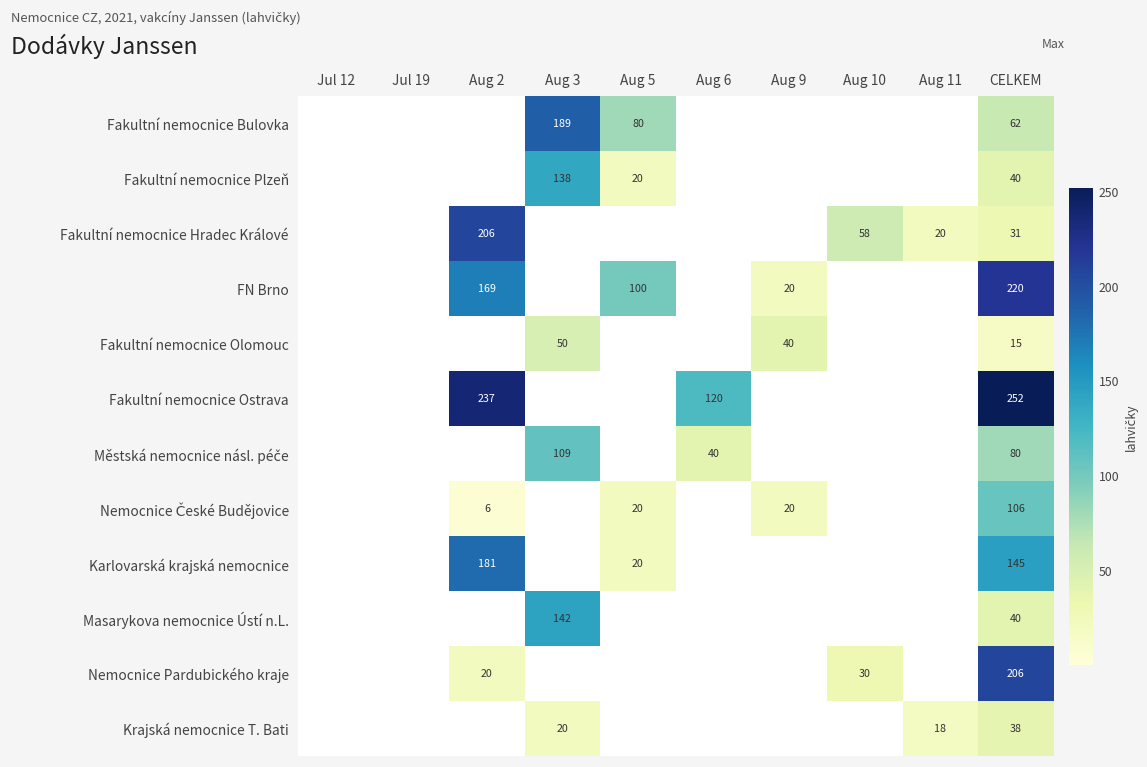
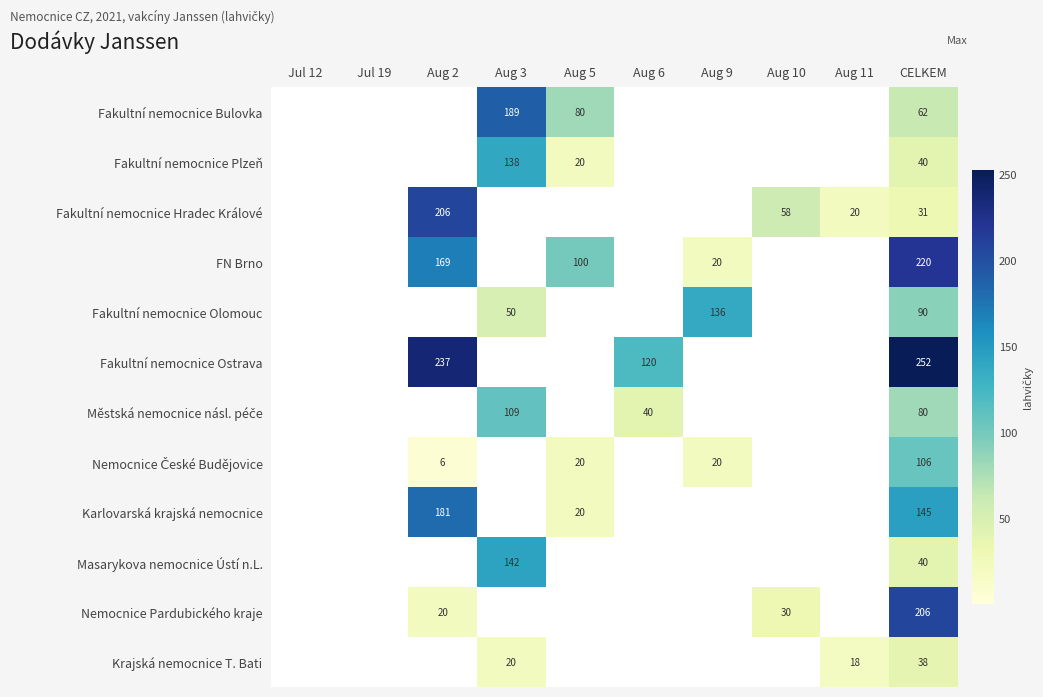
  {
    "Fakultní nemocnice Bulovka": {
      "Aug 3": 189,
      "Aug 5": 80,
      "CELKEM": 62
    },
    "Fakultní nemocnice Plzeň": {
      "Aug 3": 138,
      "Aug 5": 20,
      "CELKEM": 40
    },
    "Fakultní nemocnice Hradec Králové": {
      "Aug 2": 206,
      "Aug 10": 58,
      "Aug 11": 20,
      "CELKEM": 31
    },
    "FN Brno": {
      "Aug 2": 169,
      "Aug 5": 100,
      "Aug 9": 20,
      "CELKEM": 220
    },
    "Fakultní nemocnice Olomouc": {
      "Aug 3": 50,
-     "Aug 9": 40,
-     "CELKEM": 15
+     "Aug 9": 136,
+     "CELKEM": 90
    },
    "Fakultní nemocnice Ostrava": {
      "Aug 2": 237,
      "Aug 6": 120,
      "CELKEM": 252
    },
    "Městská nemocnice násl. péče": {
      "Aug 3": 109,
      "Aug 6": 40,
      "CELKEM": 80
    },
    "Nemocnice České Budějovice": {
      "Aug 2": 6,
      "Aug 5": 20,
      "Aug 9": 20,
      "CELKEM": 106
    },
    "Karlovarská krajská nemocnice": {
      "Aug 2": 181,
      "Aug 5": 20,
      "CELKEM": 145
    },
    "Masarykova nemocnice Ústí n.L.": {
      "Aug 3": 142,
      "CELKEM": 40
    },
    "Nemocnice Pardubického kraje": {
      "Aug 2": 20,
      "Aug 10": 30,
      "CELKEM": 206
    },
    "Krajská nemocnice T. Bati": {
      "Aug 3": 20,
      "Aug 11": 18,
      "CELKEM": 38
    }
  }
